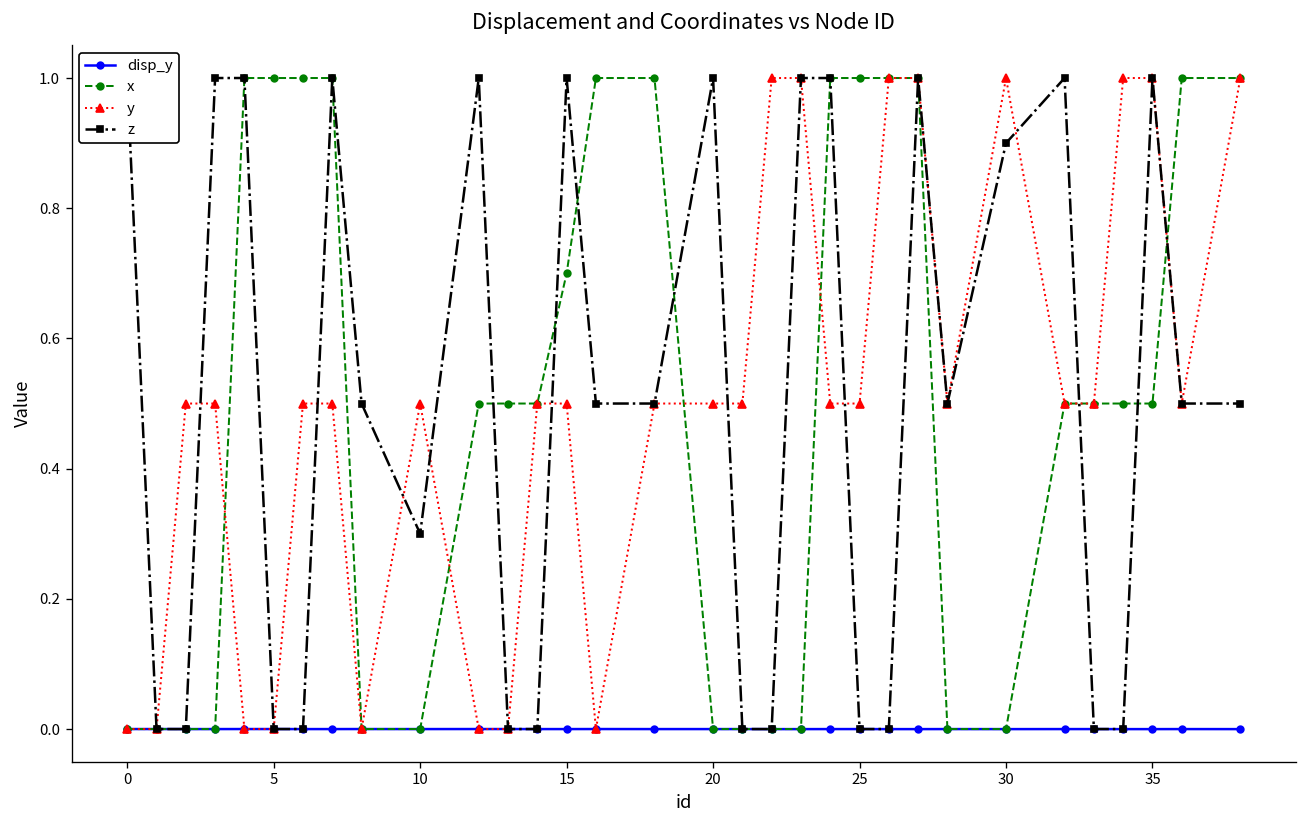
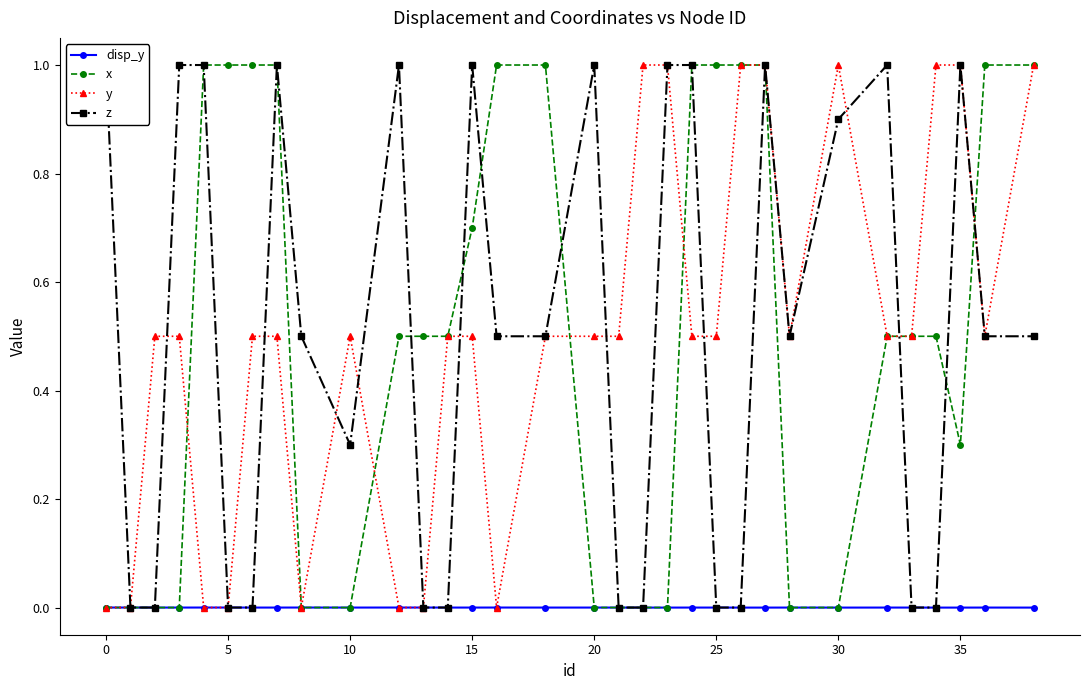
  {
    "disp_y": {
      "15": 0.0,
      "35": 0.0
    },
    "x": {
      "5": 1.0,
      "15": 0.7,
      "25": 1.0,
-     "35": 0.5
+     "35": 0.3
    },
    "y": {
      "10": 0.5,
      "15": 0.5,
      "20": 0.5,
      "25": 0.5,
      "30": 1.0
    },
    "z": {
      "10": 0.3,
      "15": 1.0,
      "20": 1.0,
      "30": 0.9
    }
  }
